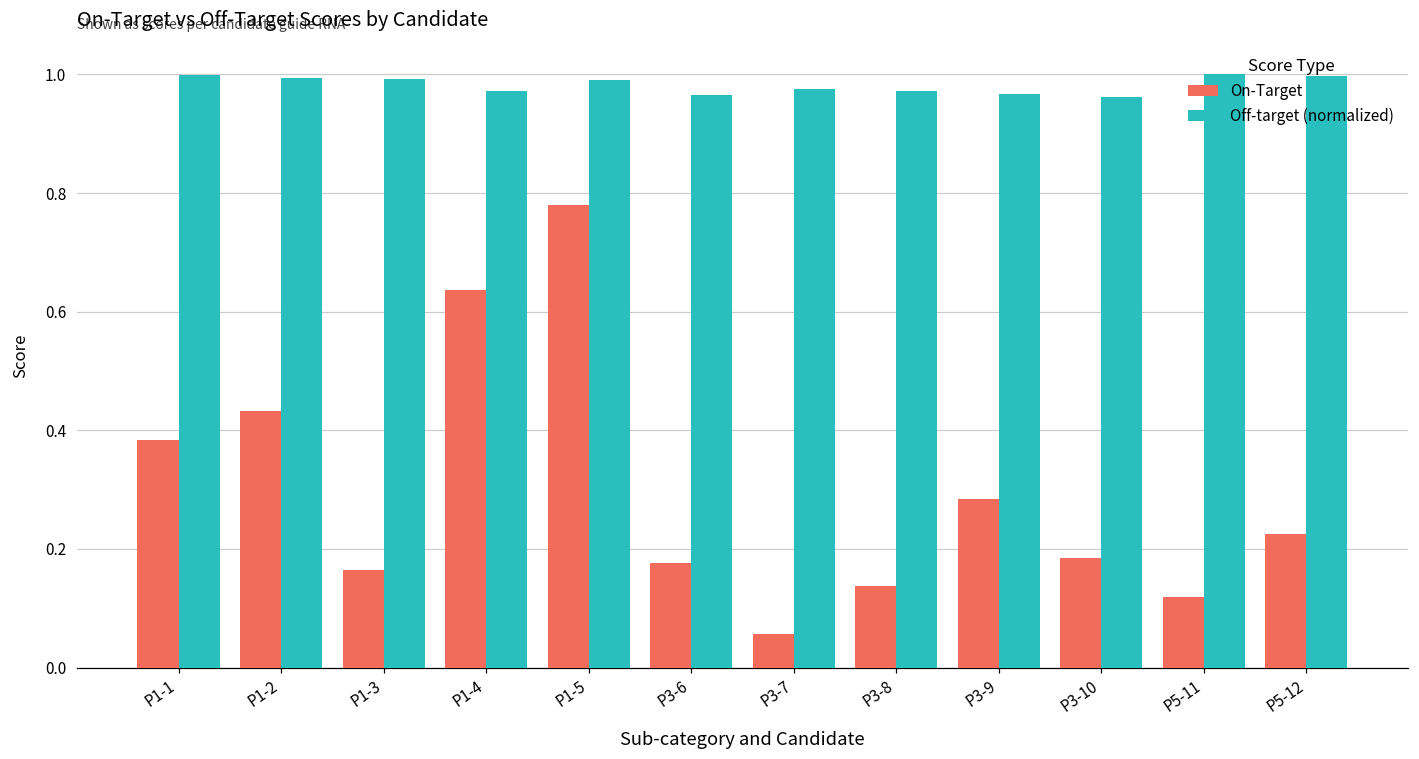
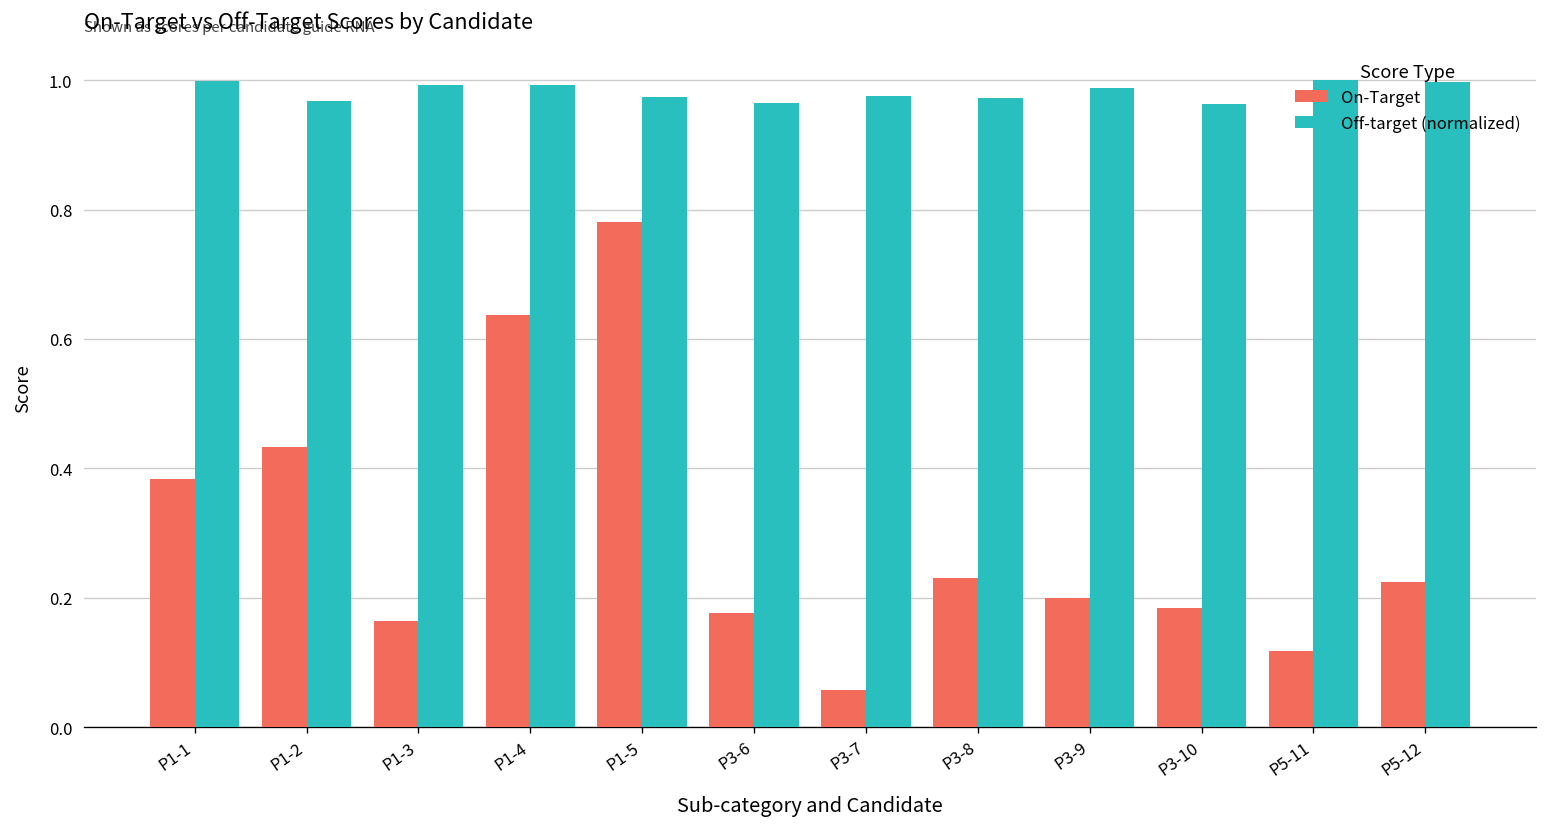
  {
    "On-Target": {
      "P1-1": 0.38,
      "P1-2": 0.43,
      "P1-3": 0.16,
      "P1-4": 0.64,
      "P1-5": 0.78,
      "P3-6": 0.18,
      "P3-7": 0.06,
-     "P3-8": 0.14,
-     "P3-9": 0.28,
+     "P3-8": 0.23,
+     "P3-9": 0.20,
      "P3-10": 0.18,
      "P5-11": 0.12,
      "P5-12": 0.22
    },
    "Off-target (normalized)": {
      "P1-1": 1.00,
-     "P1-2": 0.99,
+     "P1-2": 0.97,
      "P1-3": 0.99,
-     "P1-4": 0.97,
-     "P1-5": 0.99,
+     "P1-4": 0.99,
+     "P1-5": 0.97,
      "P3-6": 0.97,
      "P3-7": 0.98,
      "P3-8": 0.97,
-     "P3-9": 0.97,
+     "P3-9": 0.99,
      "P3-10": 0.96,
      "P5-11": 1.00,
      "P5-12": 1.00
    }
  }
